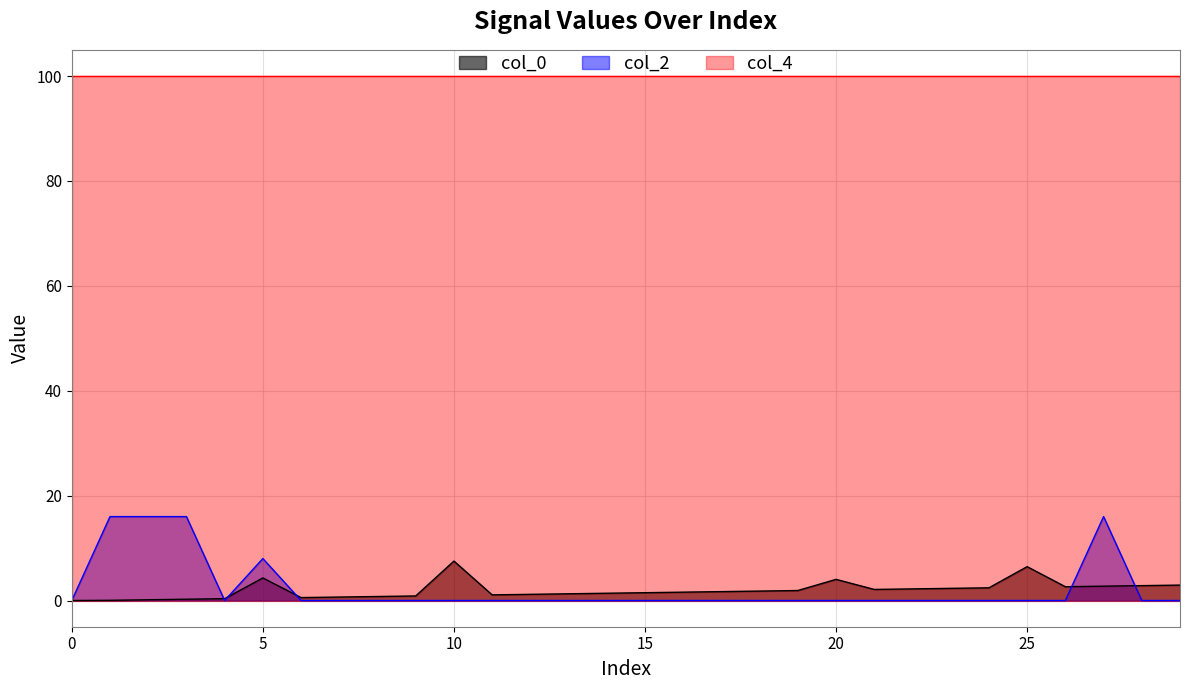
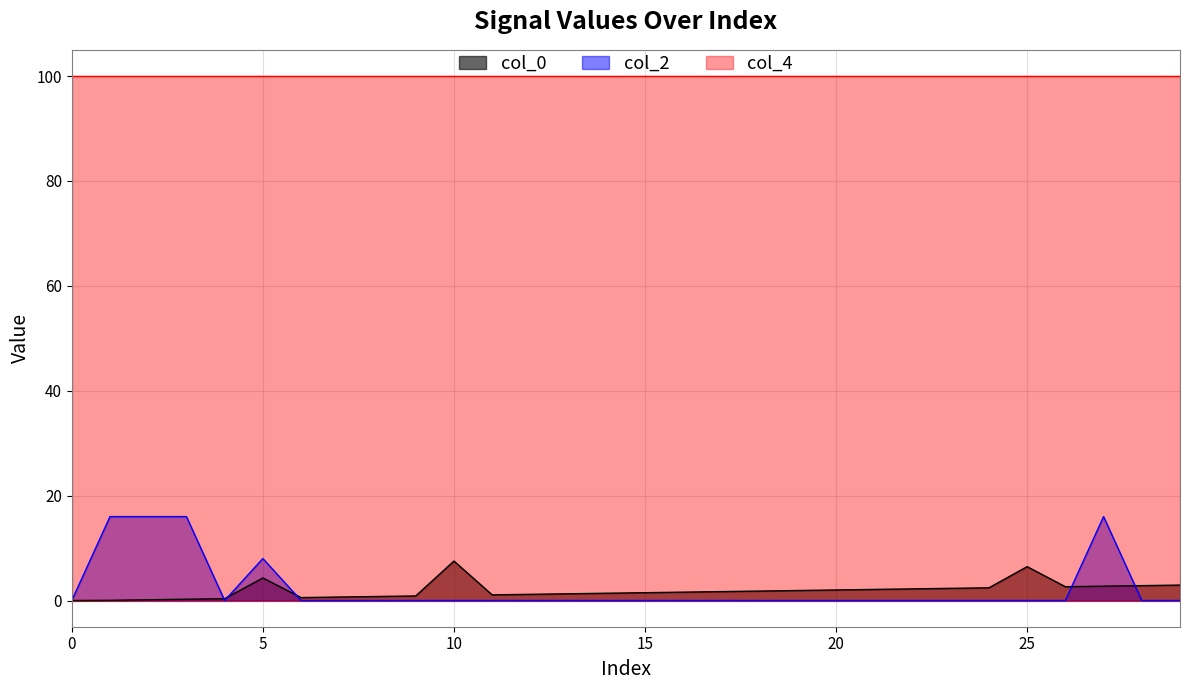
  {
    "col_0": {
      "5": 4,
      "10": 8,
      "15": 1,
-     "20": 4,
+     "20": 2,
      "25": 6
    },
    "col_2": {
      "5": 8,
      "10": 0,
      "15": 0,
      "20": 0,
      "25": 0
    },
    "col_4": {
      "0": 100,
      "5": 100,
      "10": 100,
      "15": 100,
      "20": 100,
      "25": 100
    }
  }
